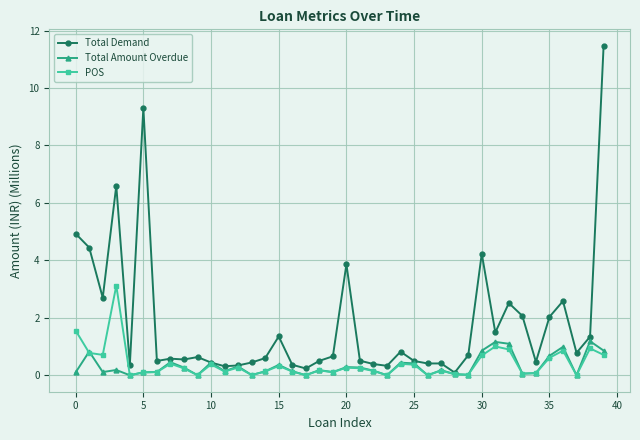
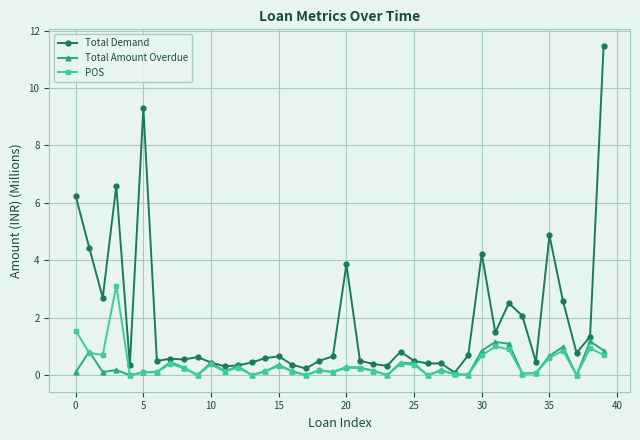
  {
    "Total Demand": {
-     "0": 4.9,
+     "0": 6.2,
      "5": 9.3,
-     "15": 1.4,
+     "15": 0.7,
      "20": 3.9,
      "30": 4.2,
-     "35": 2.0
+     "35": 4.9
    }
  }
